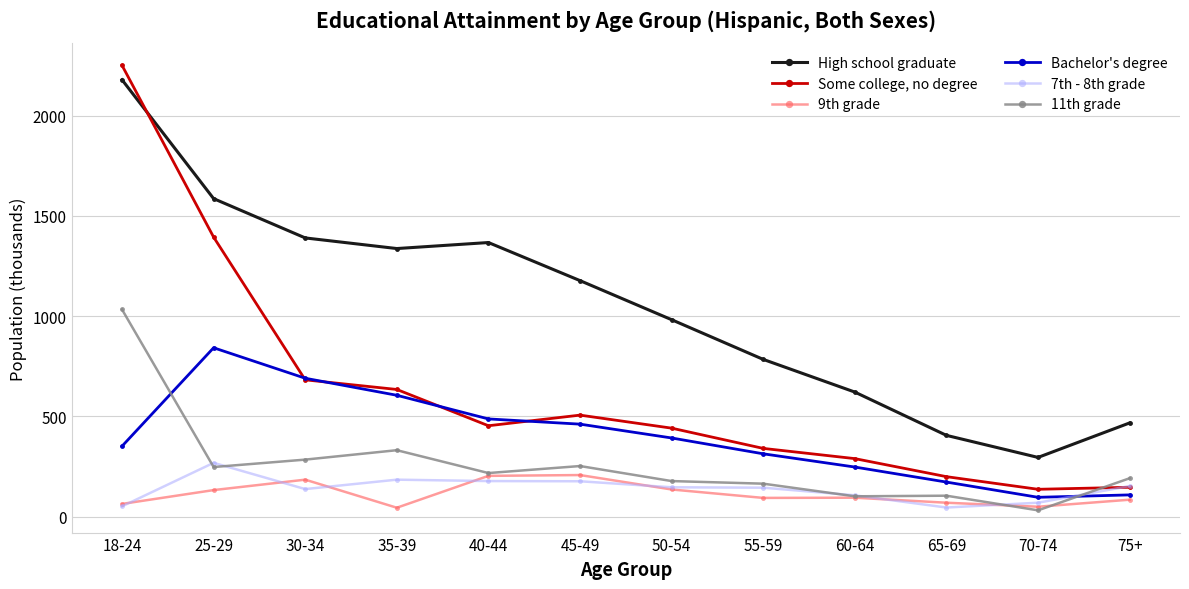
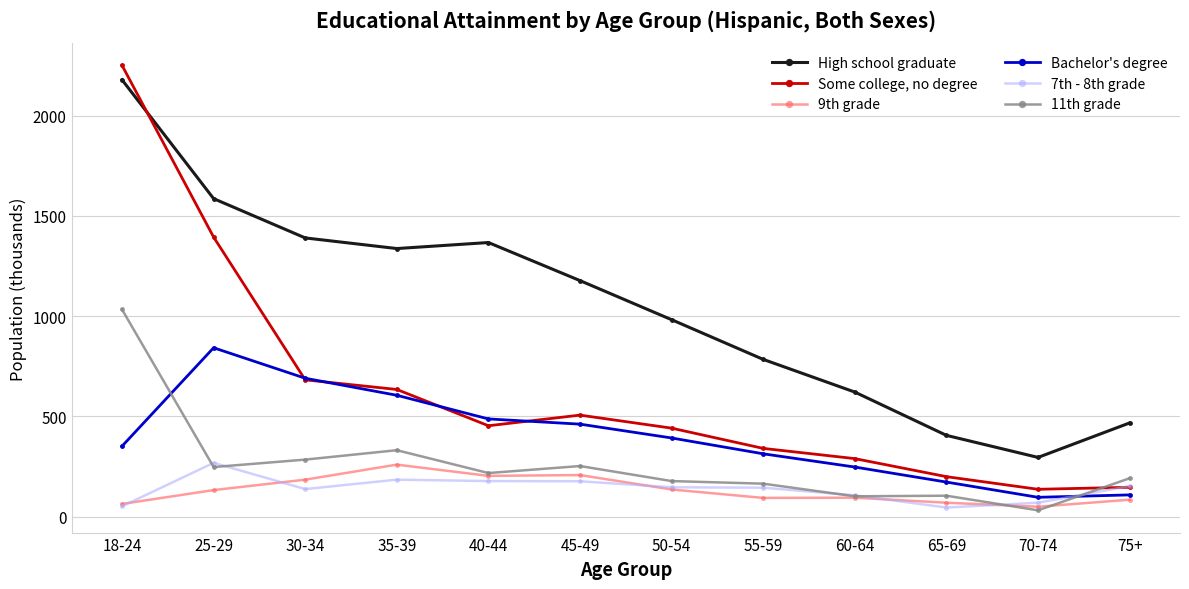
  {
    "High school graduate": {
      "18-24": 2180,
      "25-29": 1590,
      "30-34": 1390,
      "35-39": 1340,
      "40-44": 1370,
      "45-49": 1180,
      "50-54": 980,
      "55-59": 780,
      "60-64": 620,
      "65-69": 410,
      "70-74": 300,
      "75+": 470
    },
    "Some college, no degree": {
      "18-24": 2250,
      "25-29": 1390,
      "35-39": 630,
      "40-44": 450,
      "45-49": 510,
      "50-54": 440,
      "55-59": 340,
      "60-64": 290,
      "65-69": 200,
      "70-74": 140
    },
    "9th grade": {
      "25-29": 130,
      "30-34": 180,
-     "35-39": 40,
+     "35-39": 260,
      "40-44": 200,
      "45-49": 210,
      "55-59": 90,
      "65-69": 70,
      "70-74": 50,
      "75+": 80
    },
    "Bachelor's degree": {
      "18-24": 350,
      "25-29": 840,
      "35-39": 610,
      "40-44": 490,
      "45-49": 460,
      "50-54": 390,
      "55-59": 310,
      "60-64": 250,
      "65-69": 170,
      "70-74": 100,
      "75+": 110
    },
    "7th - 8th grade": {
      "25-29": 270,
      "30-34": 140,
      "35-39": 180,
      "40-44": 180,
      "45-49": 180,
      "55-59": 140,
      "65-69": 50,
      "70-74": 70
    },
    "11th grade": {
      "18-24": 1030,
      "25-29": 250,
      "30-34": 280,
      "35-39": 330,
      "40-44": 220,
      "45-49": 250,
      "50-54": 180,
      "55-59": 160,
      "65-69": 100,
      "70-74": 30,
      "75+": 190
    }
  }
